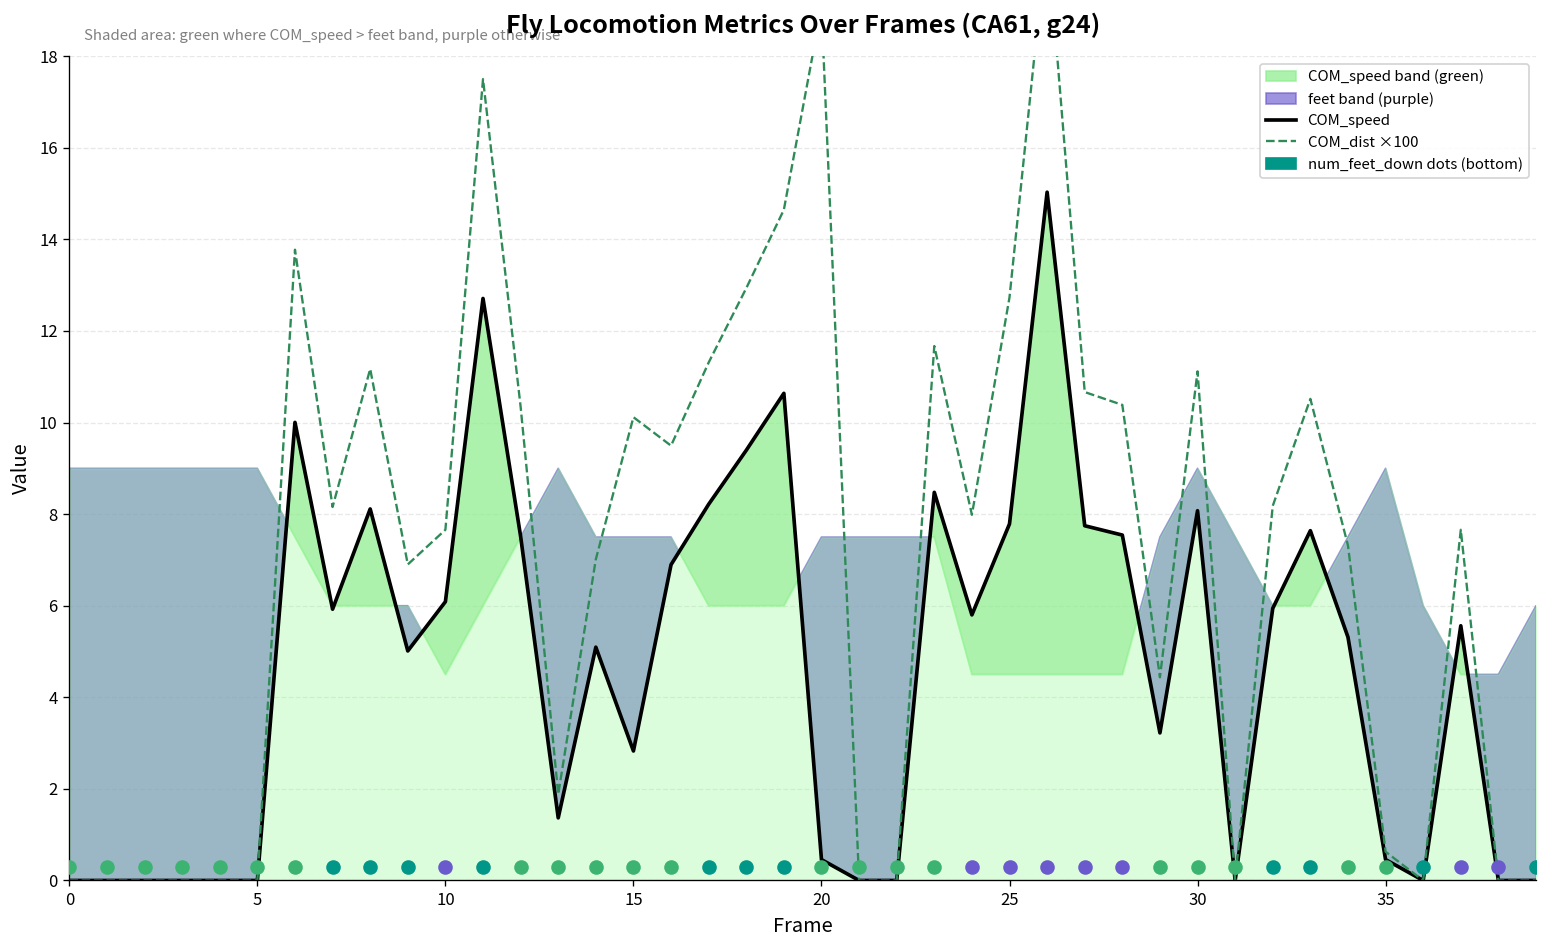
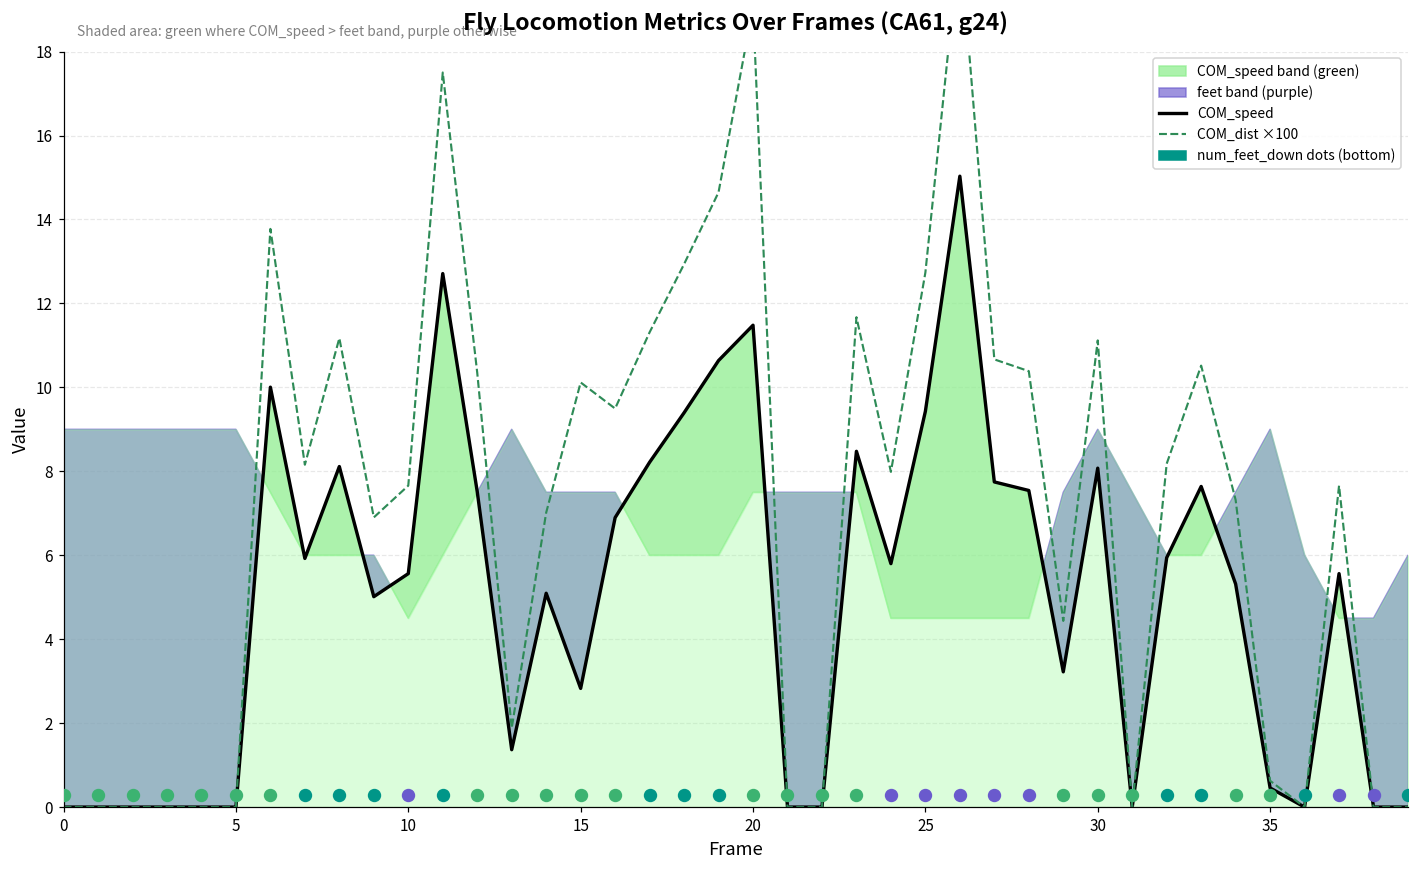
  {
    "COM_speed": {
-     "10": 6.1,
+     "10": 5.6,
      "15": 2.8,
-     "20": 0.5,
-     "25": 7.8,
+     "20": 11.5,
+     "25": 9.4,
      "30": 8.1,
      "35": 0.5
    }
  }
